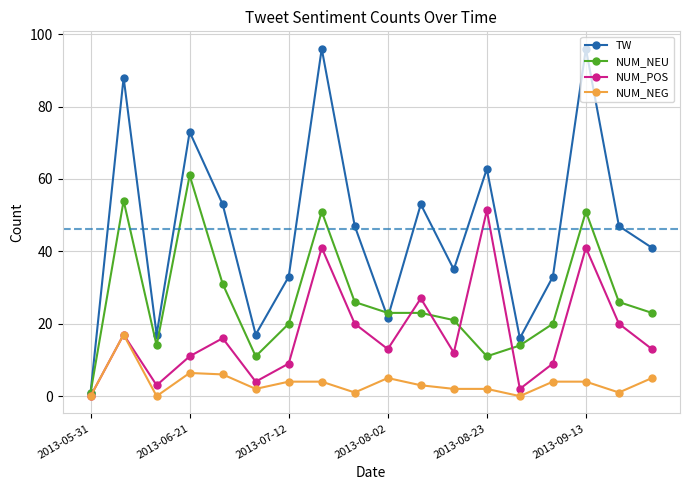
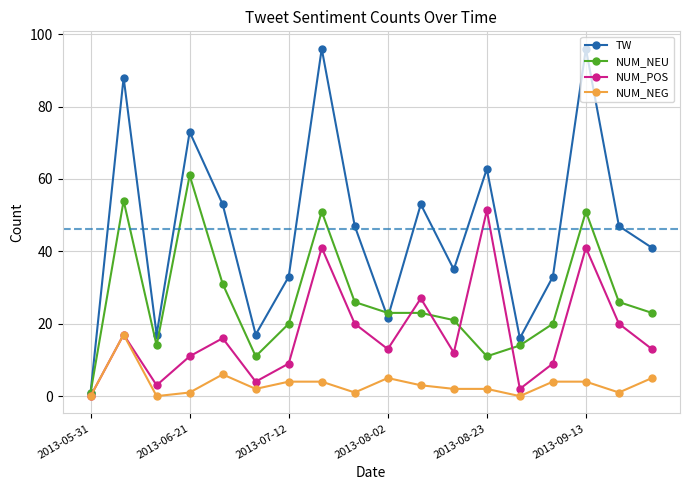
  {
    "TW": {
      "2013-06-21": 73,
      "2013-07-12": 33,
      "2013-08-02": 22,
      "2013-08-23": 63
    },
    "NUM_NEU": {
      "2013-06-21": 61,
      "2013-07-12": 20,
      "2013-08-02": 23,
      "2013-08-23": 11,
      "2013-09-13": 51
    },
    "NUM_POS": {
      "2013-06-21": 11,
      "2013-07-12": 9,
      "2013-08-02": 13,
      "2013-08-23": 51,
      "2013-09-13": 41
    },
    "NUM_NEG": {
-     "2013-06-21": 6,
+     "2013-06-21": 1,
      "2013-07-12": 4,
      "2013-08-02": 5,
      "2013-08-23": 2,
      "2013-09-13": 4
    }
  }
